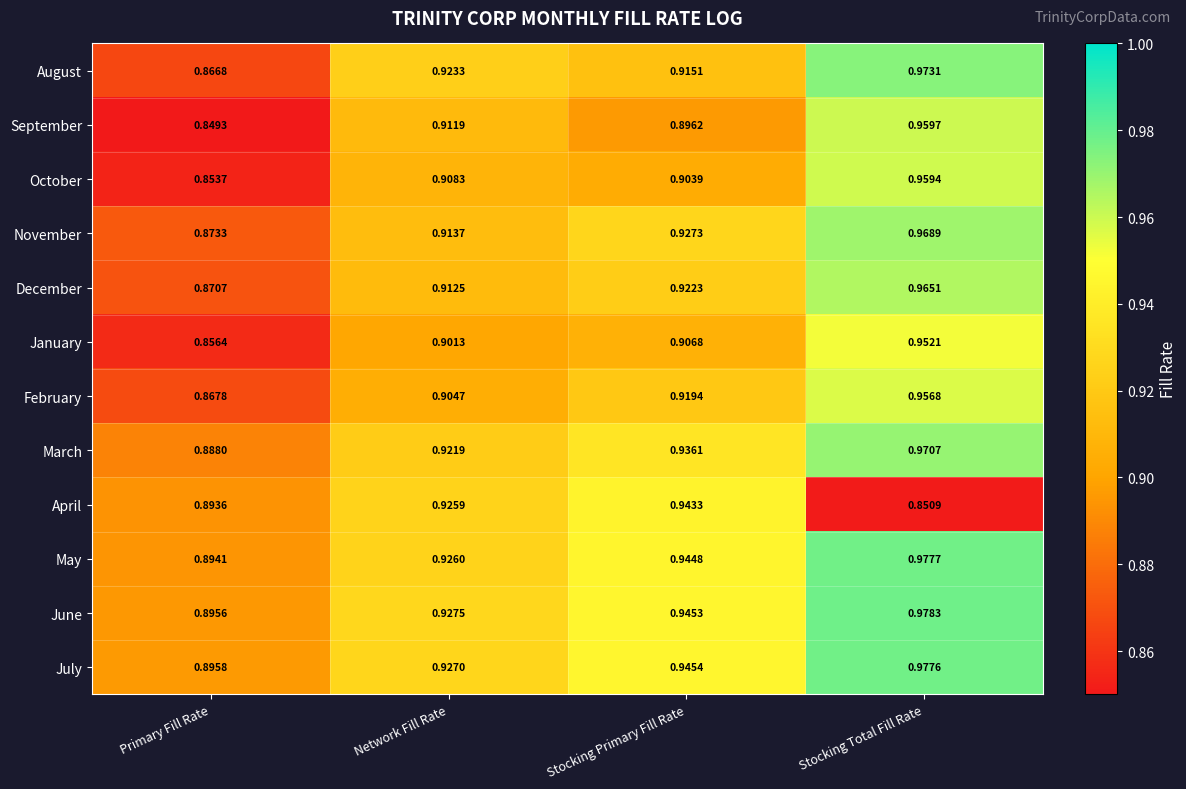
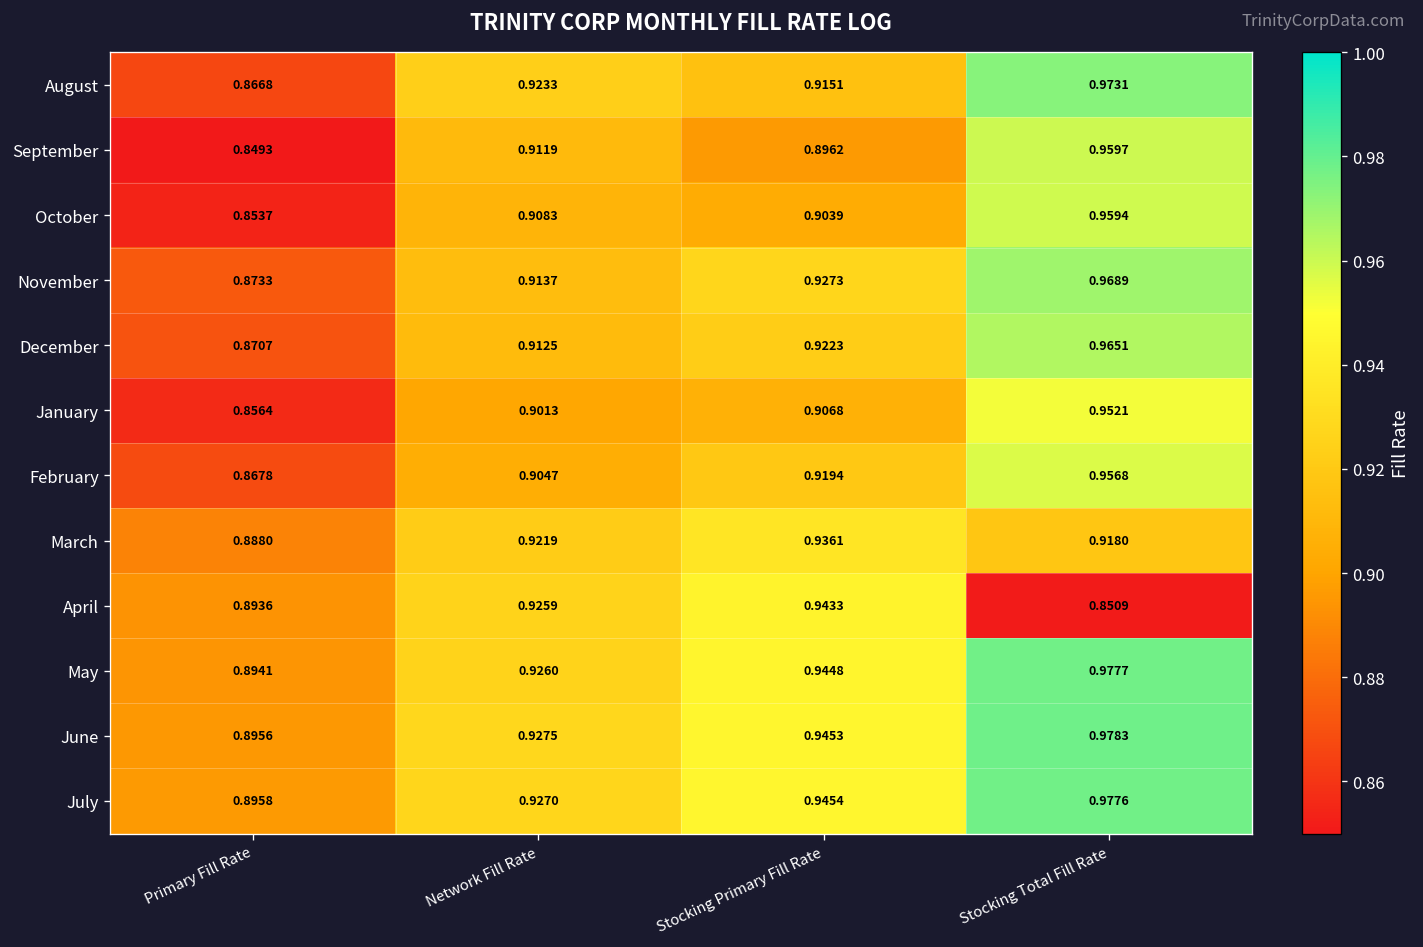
  {
    "August": {
      "Primary Fill Rate": 0.8668,
      "Network Fill Rate": 0.9233,
      "Stocking Primary Fill Rate": 0.9151,
      "Stocking Total Fill Rate": 0.9731
    },
    "September": {
      "Primary Fill Rate": 0.8493,
      "Network Fill Rate": 0.9119,
      "Stocking Primary Fill Rate": 0.8962,
      "Stocking Total Fill Rate": 0.9597
    },
    "October": {
      "Primary Fill Rate": 0.8537,
      "Network Fill Rate": 0.9083,
      "Stocking Primary Fill Rate": 0.9039,
      "Stocking Total Fill Rate": 0.9594
    },
    "November": {
      "Primary Fill Rate": 0.8733,
      "Network Fill Rate": 0.9137,
      "Stocking Primary Fill Rate": 0.9273,
      "Stocking Total Fill Rate": 0.9689
    },
    "December": {
      "Primary Fill Rate": 0.8707,
      "Network Fill Rate": 0.9125,
      "Stocking Primary Fill Rate": 0.9223,
      "Stocking Total Fill Rate": 0.9651
    },
    "January": {
      "Primary Fill Rate": 0.8564,
      "Network Fill Rate": 0.9013,
      "Stocking Primary Fill Rate": 0.9068,
      "Stocking Total Fill Rate": 0.9521
    },
    "February": {
      "Primary Fill Rate": 0.8678,
      "Network Fill Rate": 0.9047,
      "Stocking Primary Fill Rate": 0.9194,
      "Stocking Total Fill Rate": 0.9568
    },
    "March": {
      "Primary Fill Rate": 0.8880,
      "Network Fill Rate": 0.9219,
      "Stocking Primary Fill Rate": 0.9361,
-     "Stocking Total Fill Rate": 0.9707
+     "Stocking Total Fill Rate": 0.9180
    },
    "April": {
      "Primary Fill Rate": 0.8936,
      "Network Fill Rate": 0.9259,
      "Stocking Primary Fill Rate": 0.9433,
      "Stocking Total Fill Rate": 0.8509
    },
    "May": {
      "Primary Fill Rate": 0.8941,
      "Network Fill Rate": 0.9260,
      "Stocking Primary Fill Rate": 0.9448,
      "Stocking Total Fill Rate": 0.9777
    },
    "June": {
      "Primary Fill Rate": 0.8956,
      "Network Fill Rate": 0.9275,
      "Stocking Primary Fill Rate": 0.9453,
      "Stocking Total Fill Rate": 0.9783
    },
    "July": {
      "Primary Fill Rate": 0.8958,
      "Network Fill Rate": 0.9270,
      "Stocking Primary Fill Rate": 0.9454,
      "Stocking Total Fill Rate": 0.9776
    }
  }
